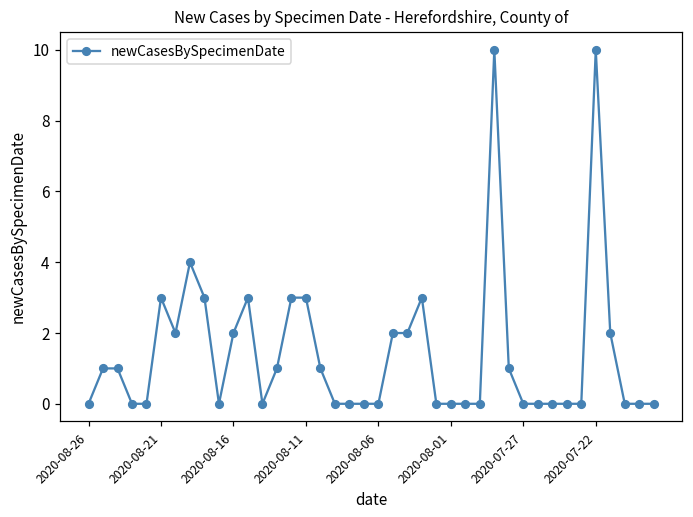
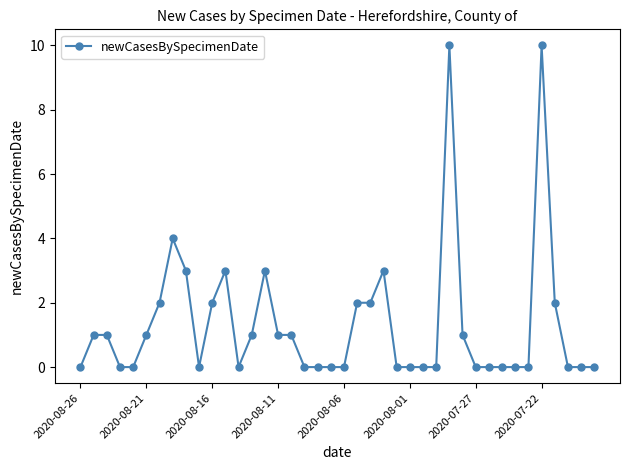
  {
    "2020-08-26": 0,
-   "2020-08-21": 3,
+   "2020-08-21": 1,
    "2020-08-16": 2,
-   "2020-08-11": 3,
+   "2020-08-11": 1,
    "2020-08-06": 0,
    "2020-08-01": 0,
    "2020-07-27": 0,
    "2020-07-22": 10
  }
